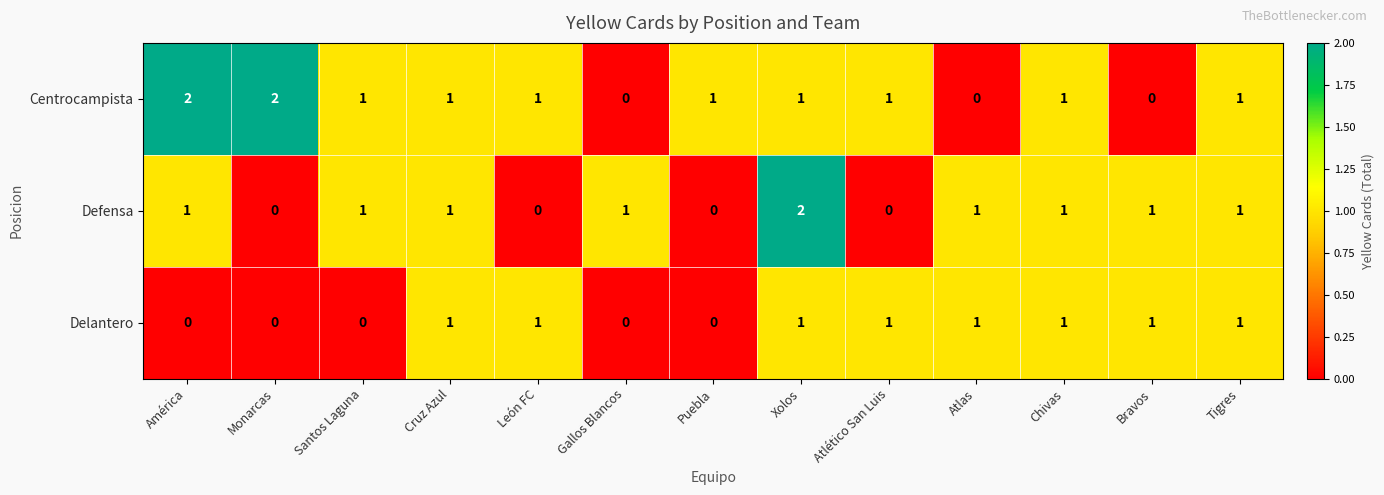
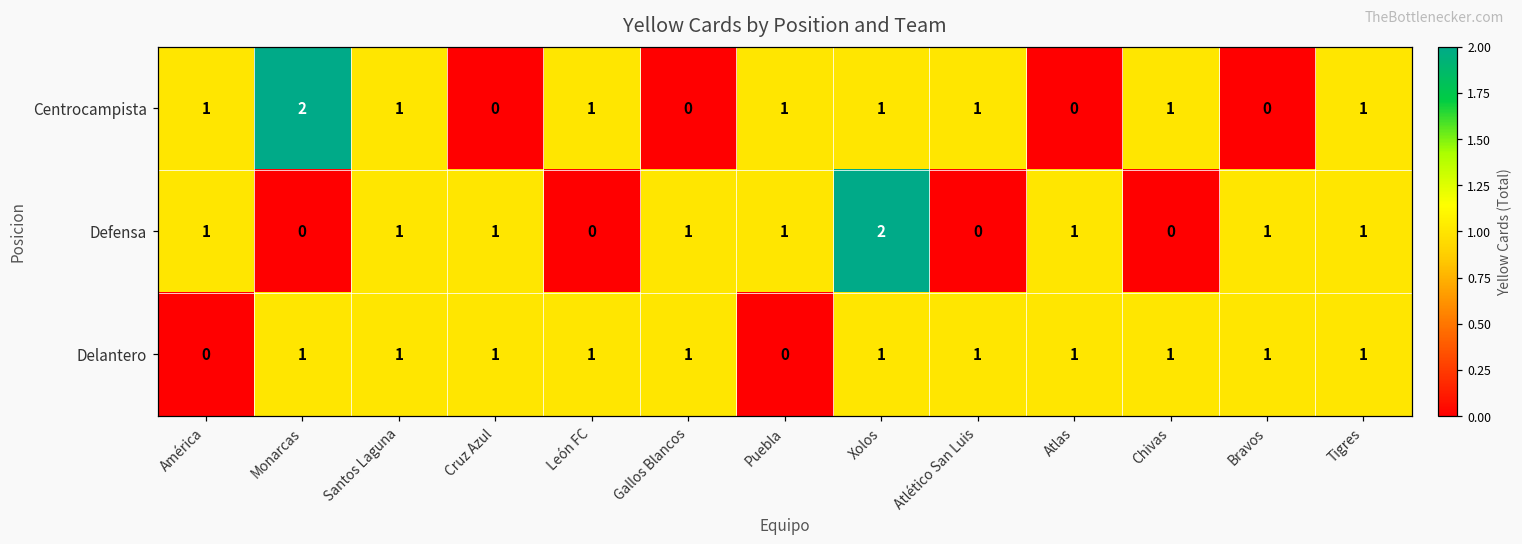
  {
    "Centrocampista": {
-     "América": 2,
+     "América": 1,
      "Monarcas": 2,
      "Santos Laguna": 1,
-     "Cruz Azul": 1,
+     "Cruz Azul": 0,
      "León FC": 1,
      "Gallos Blancos": 0,
      "Puebla": 1,
      "Xolos": 1,
      "Atlético San Luis": 1,
      "Atlas": 0,
      "Chivas": 1,
      "Bravos": 0,
      "Tigres": 1
    },
    "Defensa": {
      "América": 1,
      "Monarcas": 0,
      "Santos Laguna": 1,
      "Cruz Azul": 1,
      "León FC": 0,
      "Gallos Blancos": 1,
-     "Puebla": 0,
+     "Puebla": 1,
      "Xolos": 2,
      "Atlético San Luis": 0,
      "Atlas": 1,
-     "Chivas": 1,
+     "Chivas": 0,
      "Bravos": 1,
      "Tigres": 1
    },
    "Delantero": {
      "América": 0,
-     "Monarcas": 0,
-     "Santos Laguna": 0,
+     "Monarcas": 1,
+     "Santos Laguna": 1,
      "Cruz Azul": 1,
      "León FC": 1,
-     "Gallos Blancos": 0,
+     "Gallos Blancos": 1,
      "Puebla": 0,
      "Xolos": 1,
      "Atlético San Luis": 1,
      "Atlas": 1,
      "Chivas": 1,
      "Bravos": 1,
      "Tigres": 1
    }
  }
